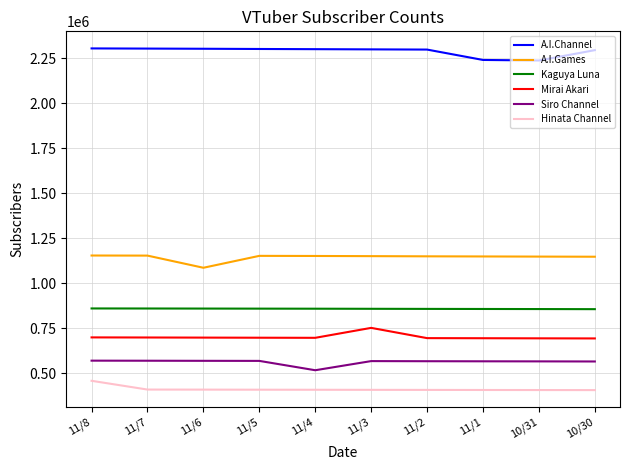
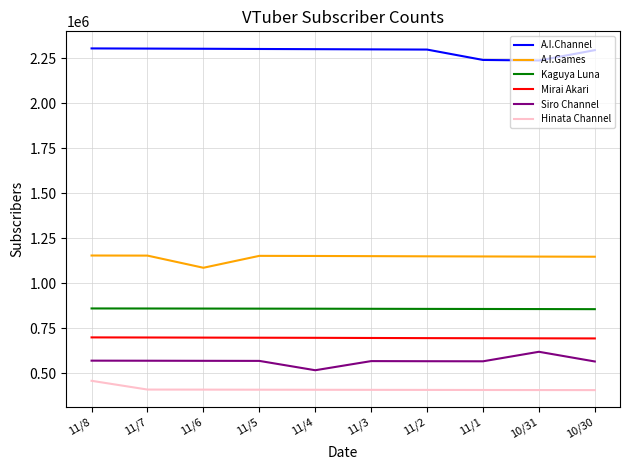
  {
    "A.I.Channel": {
      "11/8": 2300000,
      "11/7": 2300000,
      "11/6": 2300000,
      "11/5": 2300000,
      "11/4": 2300000,
      "11/3": 2300000,
      "11/2": 2300000,
      "11/1": 2240000
    },
    "A.I.Games": {
      "11/8": 1150000,
      "11/7": 1150000,
      "11/6": 1090000,
      "11/5": 1150000,
      "11/4": 1150000,
      "11/3": 1150000,
      "11/2": 1150000,
      "11/1": 1150000,
      "10/31": 1150000,
      "10/30": 1150000
    },
    "Kaguya Luna": {
      "11/8": 860000,
      "11/7": 860000,
      "11/6": 860000,
      "11/5": 860000,
      "11/4": 860000,
      "11/3": 860000,
      "11/2": 860000,
      "11/1": 860000,
      "10/31": 860000,
      "10/30": 860000
    },
    "Mirai Akari": {
      "11/8": 700000,
      "11/7": 700000,
      "11/6": 700000,
      "11/5": 700000,
      "11/4": 700000,
-     "11/3": 750000,
+     "11/3": 700000,
      "11/2": 700000,
      "11/1": 690000,
      "10/31": 690000,
      "10/30": 690000
    },
    "Siro Channel": {
      "11/8": 570000,
      "11/7": 570000,
      "11/6": 570000,
      "11/5": 570000,
      "11/4": 520000,
      "11/3": 570000,
      "11/2": 570000,
      "11/1": 570000,
-     "10/31": 570000,
+     "10/31": 620000,
      "10/30": 570000
    },
    "Hinata Channel": {
      "11/8": 460000,
      "11/7": 410000,
      "11/6": 410000,
      "11/5": 410000,
      "11/4": 410000,
      "11/3": 410000,
      "11/2": 410000,
      "11/1": 410000,
      "10/31": 410000,
      "10/30": 410000
    }
  }
